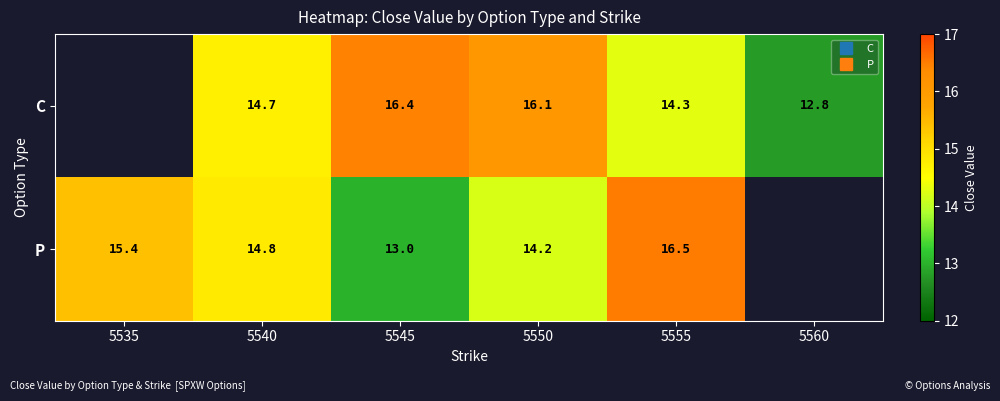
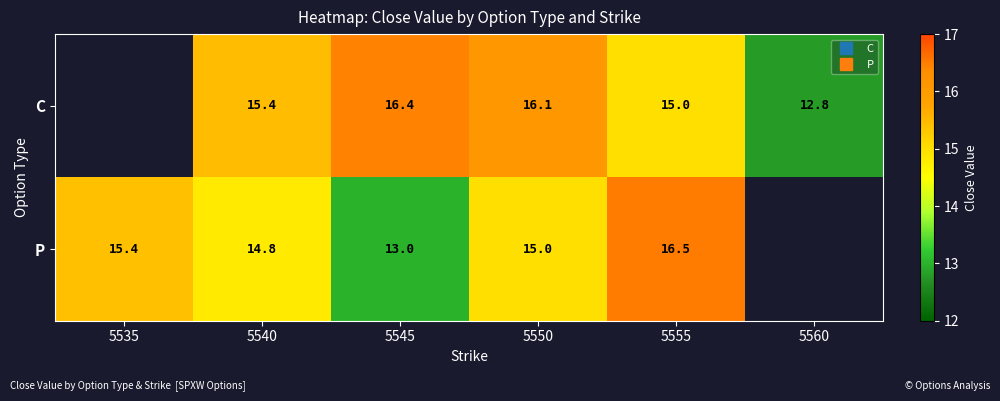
  {
    "C": {
-     "5540": 14.7,
+     "5540": 15.4,
      "5545": 16.4,
      "5550": 16.1,
-     "5555": 14.3,
+     "5555": 15.0,
      "5560": 12.8
    },
    "P": {
      "5535": 15.4,
      "5540": 14.8,
      "5545": 13.0,
-     "5550": 14.2,
+     "5550": 15.0,
      "5555": 16.5
    }
  }
